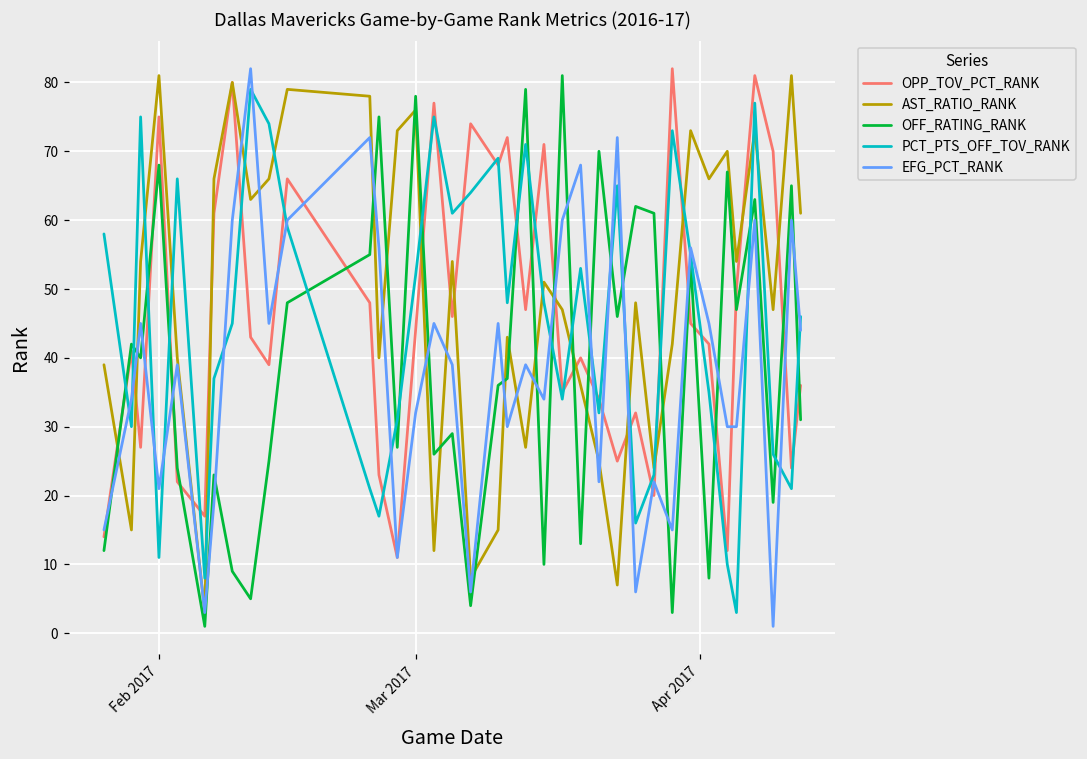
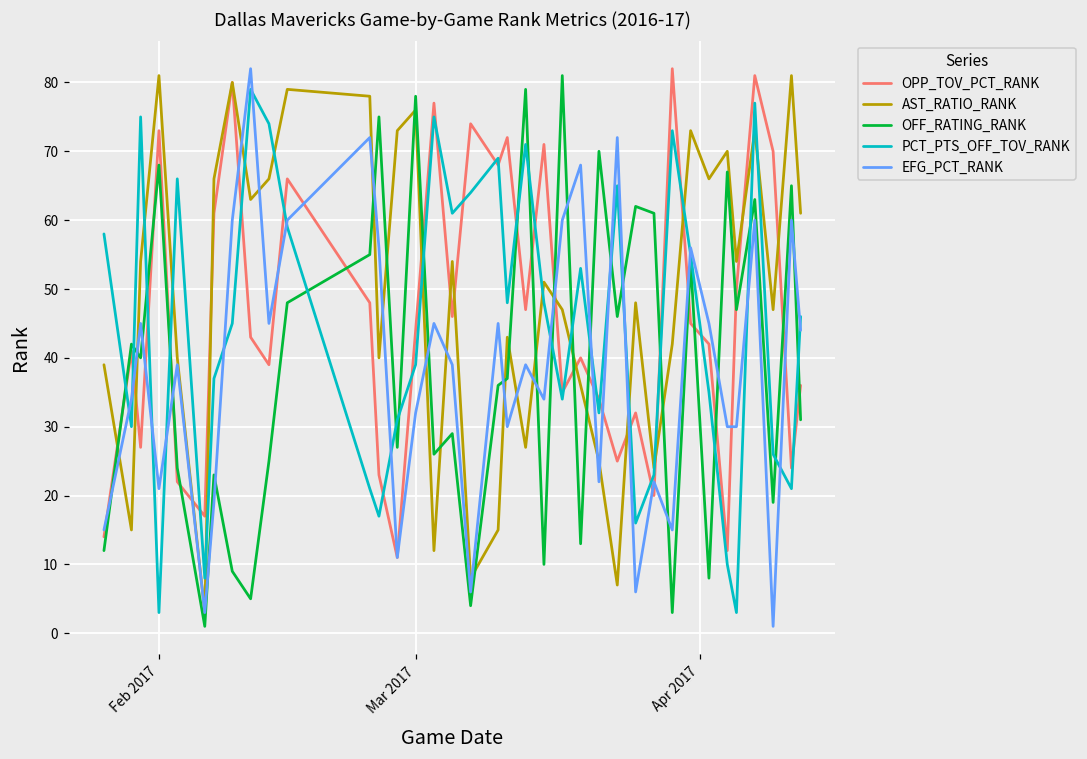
  {
    "OPP_TOV_PCT_RANK": {
-     "Feb 2017": 75,
+     "Feb 2017": 73,
      "Mar 2017": 44
    },
    "AST_RATIO_RANK": {
      "Feb 2017": 81,
      "Mar 2017": 76
    },
    "OFF_RATING_RANK": {
      "Feb 2017": 68,
      "Mar 2017": 78
    },
    "PCT_PTS_OFF_TOV_RANK": {
-     "Feb 2017": 11,
-     "Mar 2017": 52
+     "Feb 2017": 3,
+     "Mar 2017": 39
    },
    "EFG_PCT_RANK": {
      "Feb 2017": 21,
      "Mar 2017": 32
    }
  }
